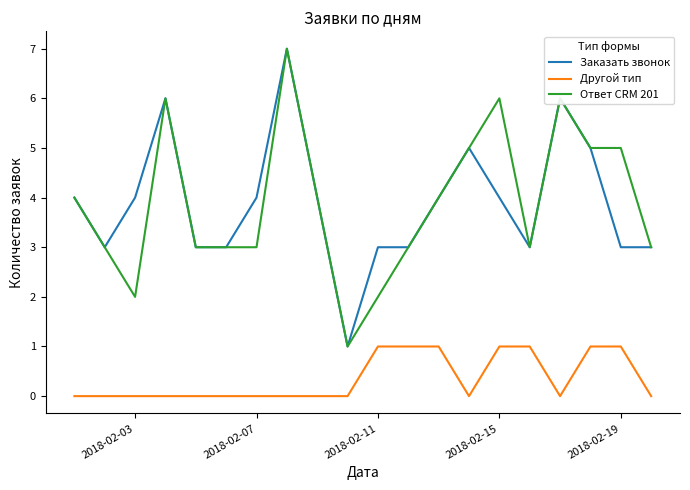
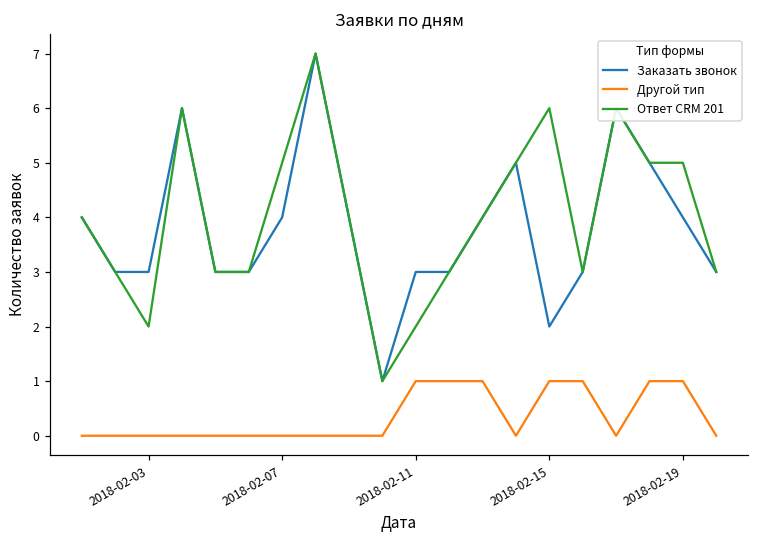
  {
    "Заказать звонок": {
-     "2018-02-03": 4,
+     "2018-02-03": 3,
      "2018-02-07": 4,
      "2018-02-11": 3,
-     "2018-02-15": 4,
-     "2018-02-19": 3
+     "2018-02-15": 2,
+     "2018-02-19": 4
    },
    "Другой тип": {
      "2018-02-03": 0,
      "2018-02-07": 0,
      "2018-02-11": 1,
      "2018-02-15": 1,
      "2018-02-19": 1
    },
    "Ответ CRM 201": {
      "2018-02-03": 2,
-     "2018-02-07": 3,
+     "2018-02-07": 5,
      "2018-02-11": 2,
      "2018-02-15": 6,
      "2018-02-19": 5
    }
  }
